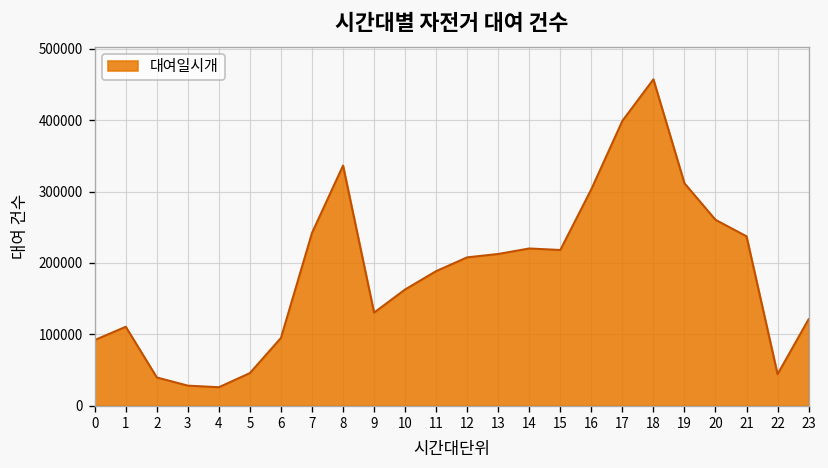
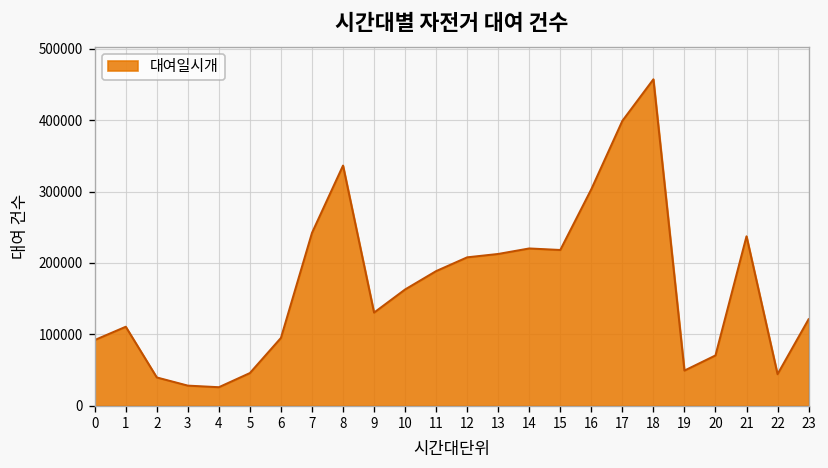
  {
    "0": 90000,
    "1": 110000,
    "2": 40000,
    "3": 30000,
    "4": 30000,
    "5": 50000,
    "6": 90000,
    "7": 240000,
    "8": 340000,
    "9": 130000,
    "10": 160000,
    "11": 190000,
    "12": 210000,
    "13": 210000,
    "14": 220000,
    "15": 220000,
    "16": 300000,
    "17": 400000,
    "18": 460000,
-   "19": 310000,
-   "20": 260000,
+   "19": 50000,
+   "20": 70000,
    "21": 240000,
    "22": 40000,
    "23": 120000
  }
